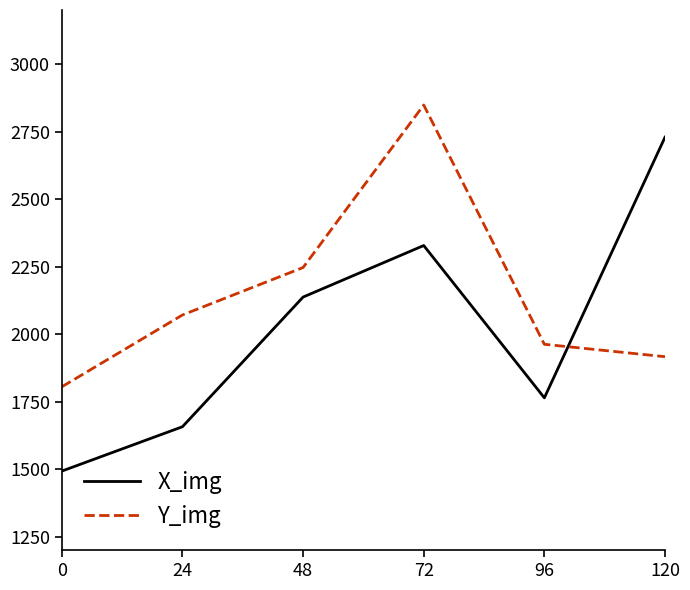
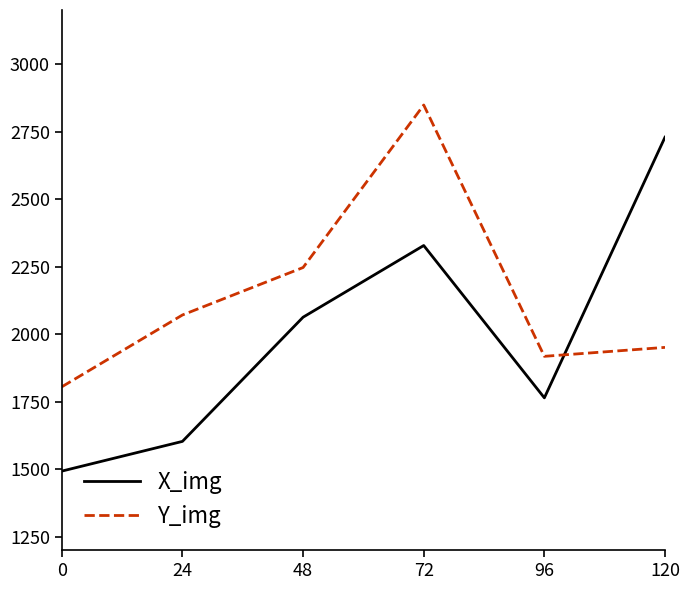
  {
    "X_img": {
      "0": 1490,
-     "24": 1660,
-     "48": 2140,
+     "24": 1600,
+     "48": 2060,
      "72": 2330,
      "96": 1760,
      "120": 2730
    },
    "Y_img": {
      "0": 1800,
      "24": 2070,
      "48": 2250,
      "72": 2850,
-     "96": 1960,
-     "120": 1920
+     "96": 1920,
+     "120": 1950
    }
  }
